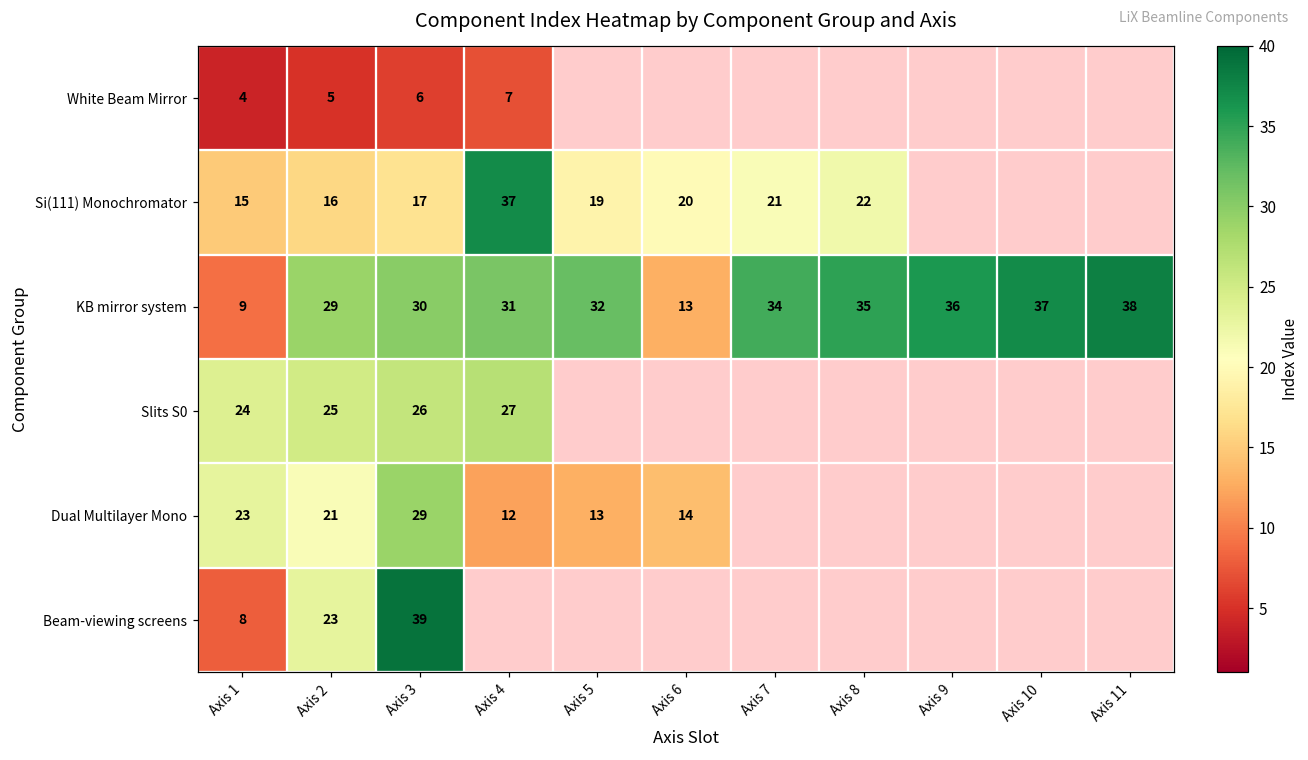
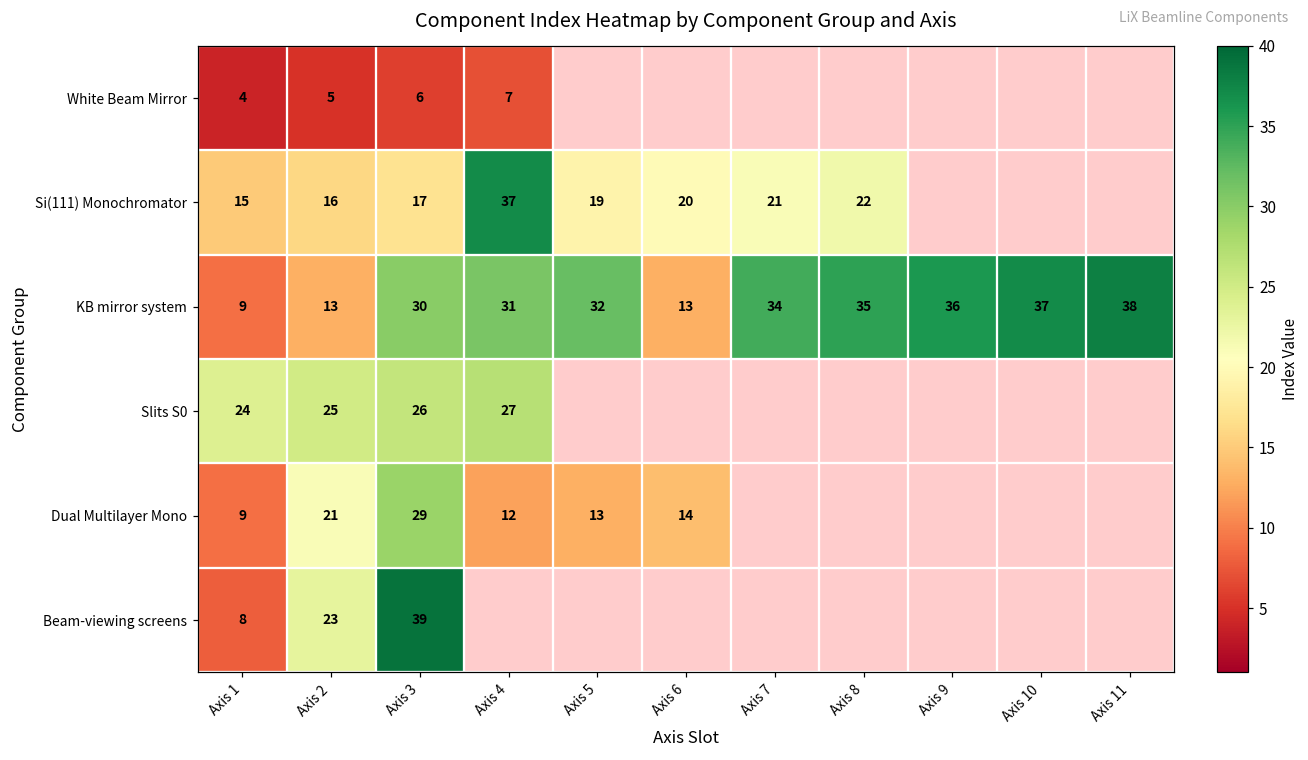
  {
    "White Beam Mirror": {
      "Axis 1": 4,
      "Axis 2": 5,
      "Axis 3": 6,
      "Axis 4": 7
    },
    "Si(111) Monochromator": {
      "Axis 1": 15,
      "Axis 2": 16,
      "Axis 3": 17,
      "Axis 4": 37,
      "Axis 5": 19,
      "Axis 6": 20,
      "Axis 7": 21,
      "Axis 8": 22
    },
    "KB mirror system": {
      "Axis 1": 9,
-     "Axis 2": 29,
+     "Axis 2": 13,
      "Axis 3": 30,
      "Axis 4": 31,
      "Axis 5": 32,
      "Axis 6": 13,
      "Axis 7": 34,
      "Axis 8": 35,
      "Axis 9": 36,
      "Axis 10": 37,
      "Axis 11": 38
    },
    "Slits S0": {
      "Axis 1": 24,
      "Axis 2": 25,
      "Axis 3": 26,
      "Axis 4": 27
    },
    "Dual Multilayer Mono": {
-     "Axis 1": 23,
+     "Axis 1": 9,
      "Axis 2": 21,
      "Axis 3": 29,
      "Axis 4": 12,
      "Axis 5": 13,
      "Axis 6": 14
    },
    "Beam-viewing screens": {
      "Axis 1": 8,
      "Axis 2": 23,
      "Axis 3": 39
    }
  }
